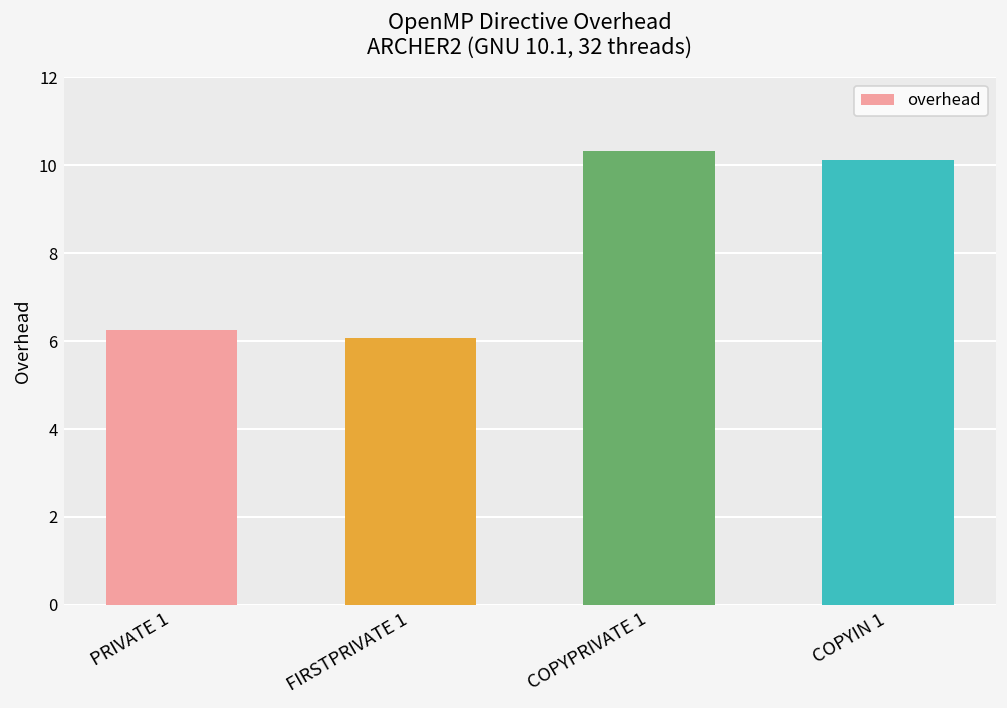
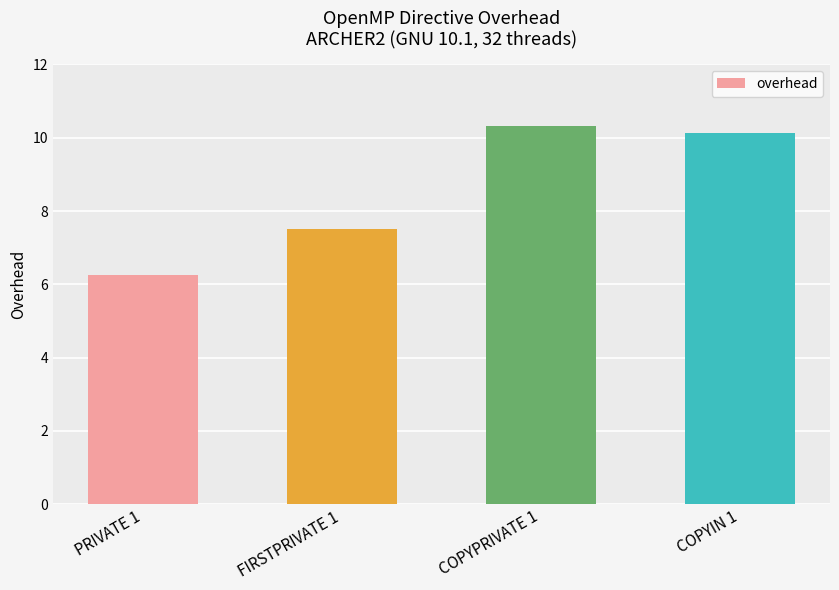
  {
    "PRIVATE 1": 6.3,
-   "FIRSTPRIVATE 1": 6.1,
+   "FIRSTPRIVATE 1": 7.5,
    "COPYPRIVATE 1": 10.3,
    "COPYIN 1": 10.1
  }
